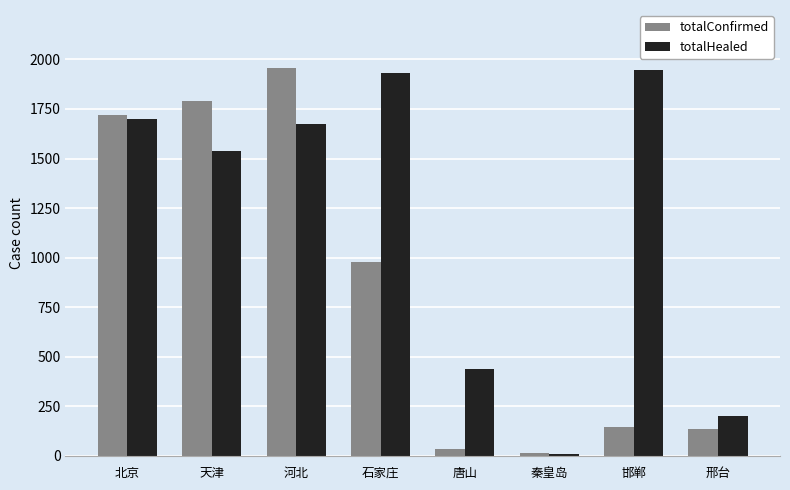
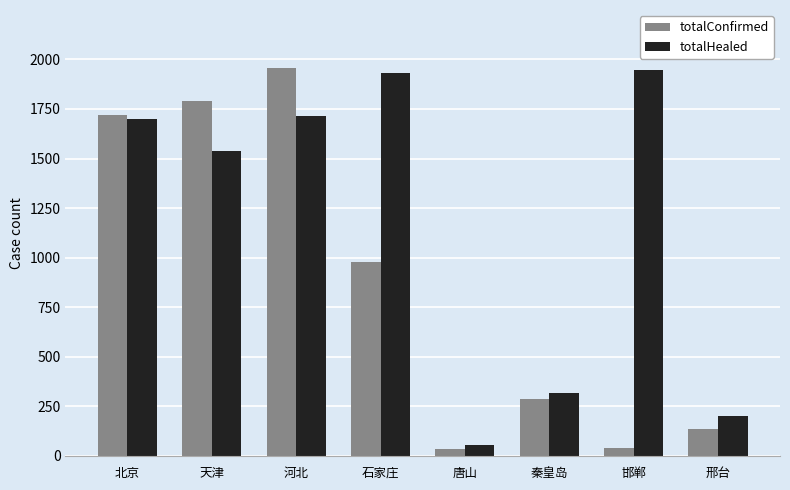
  {
    "totalConfirmed": {
      "北京": 1720,
      "天津": 1790,
      "河北": 1960,
      "石家庄": 980,
      "唐山": 30,
-     "秦皇岛": 20,
-     "邯郸": 140,
+     "秦皇岛": 290,
+     "邯郸": 40,
      "邢台": 140
    },
    "totalHealed": {
      "北京": 1700,
      "天津": 1540,
-     "河北": 1680,
+     "河北": 1720,
      "石家庄": 1930,
-     "唐山": 440,
-     "秦皇岛": 10,
+     "唐山": 60,
+     "秦皇岛": 320,
      "邯郸": 1950,
      "邢台": 200
    }
  }
